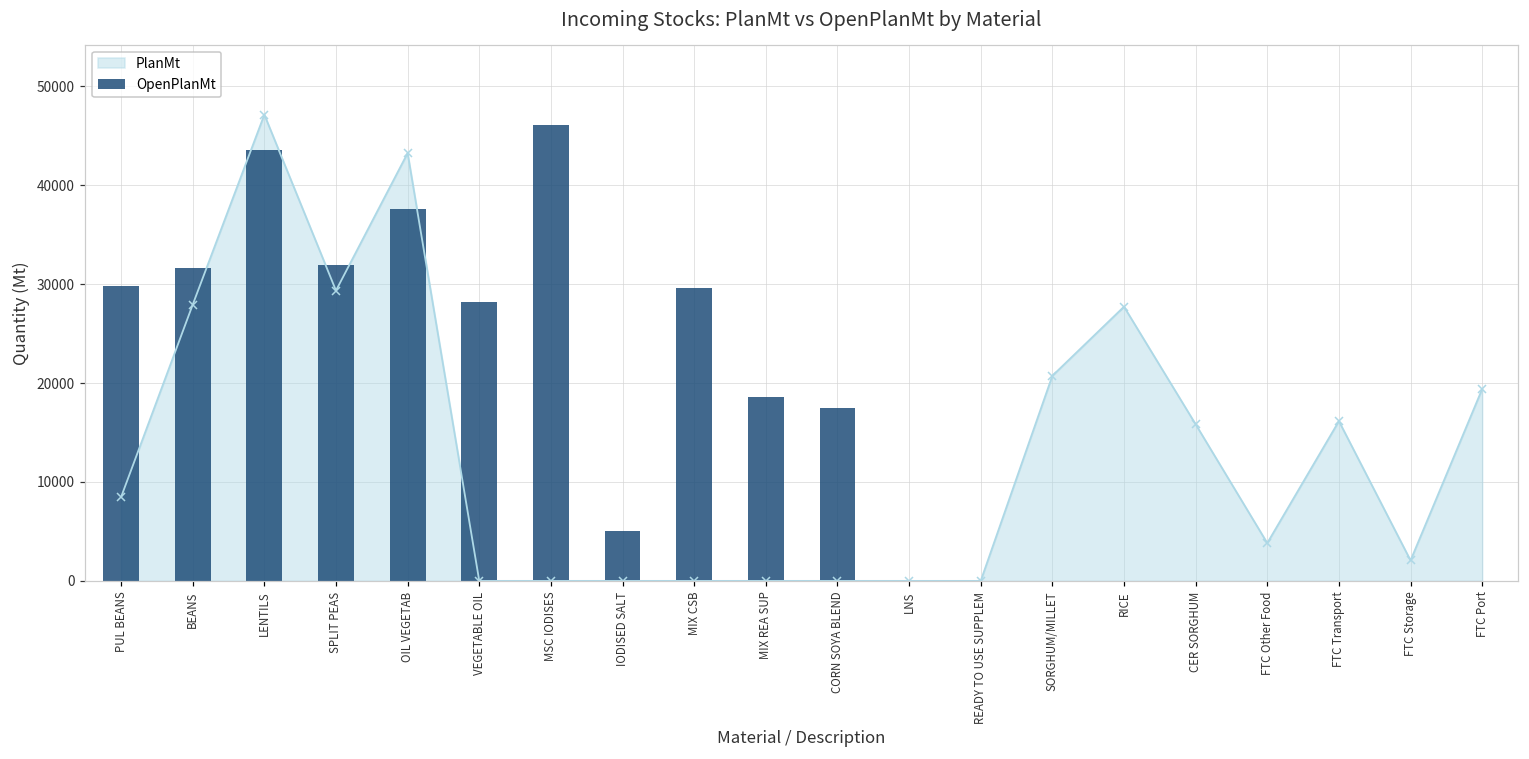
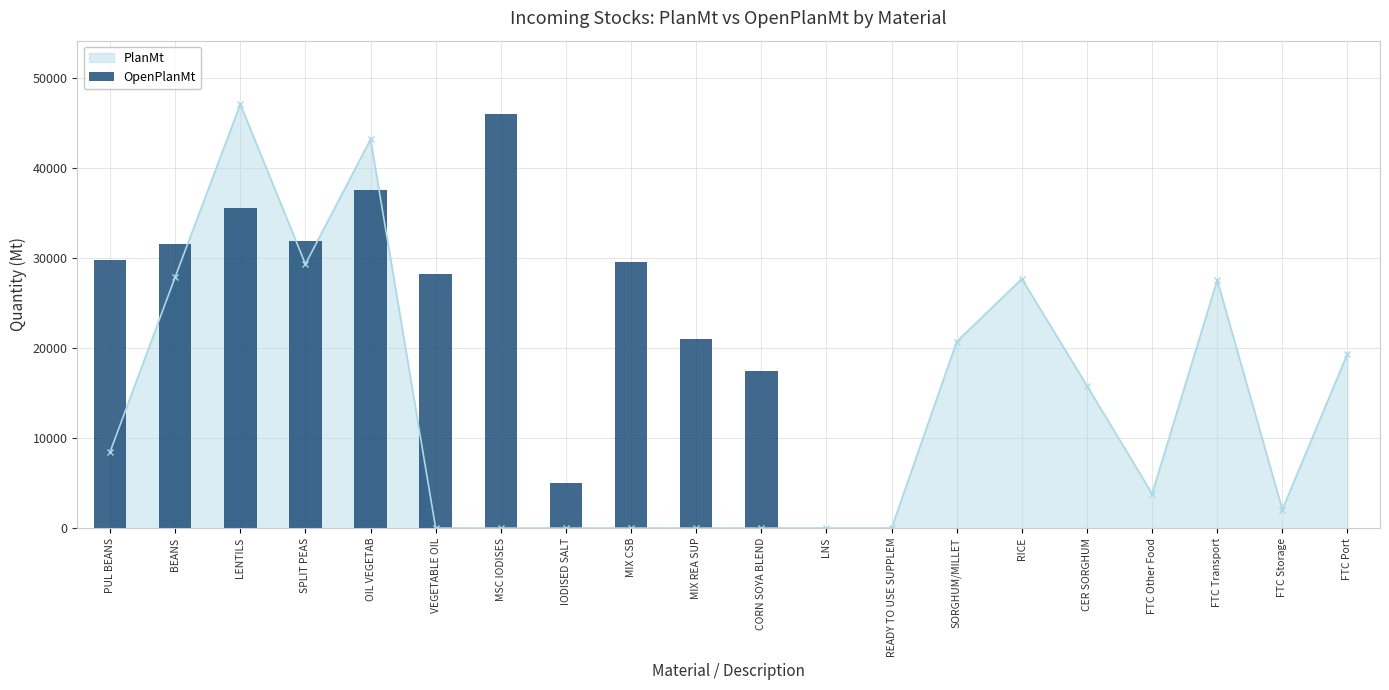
  {
    "OpenPlanMt": {
      "PUL BEANS": 30000,
      "BEANS": 32000,
-     "LENTILS": 44000,
+     "LENTILS": 36000,
      "SPLIT PEAS": 32000,
      "OIL VEGETAB": 38000,
      "VEGETABLE OIL": 28000,
      "MSC IODISES": 46000,
      "IODISED SALT": 5000,
      "MIX CSB": 30000,
-     "MIX REA SUP": 19000,
+     "MIX REA SUP": 21000,
      "CORN SOYA BLEND": 17000,
      "LNS": 0,
      "READY TO USE SUPPLEM": 0,
      "SORGHUM/MILLET": 0,
      "RICE": 0,
      "CER SORGHUM": 0,
      "FTC Other Food": 0,
      "FTC Transport": 0,
      "FTC Storage": 0,
      "FTC Port": 0
    },
    "PlanMt": {
      "PUL BEANS": 8000,
      "BEANS": 28000,
      "LENTILS": 47000,
      "SPLIT PEAS": 29000,
      "OIL VEGETAB": 43000,
      "VEGETABLE OIL": 0,
      "MSC IODISES": 0,
      "IODISED SALT": 0,
      "MIX CSB": 0,
      "MIX REA SUP": 0,
      "CORN SOYA BLEND": 0,
      "LNS": 0,
      "READY TO USE SUPPLEM": 0,
      "SORGHUM/MILLET": 21000,
      "RICE": 28000,
      "CER SORGHUM": 16000,
      "FTC Other Food": 4000,
-     "FTC Transport": 16000,
+     "FTC Transport": 28000,
      "FTC Storage": 2000,
      "FTC Port": 19000
    }
  }
